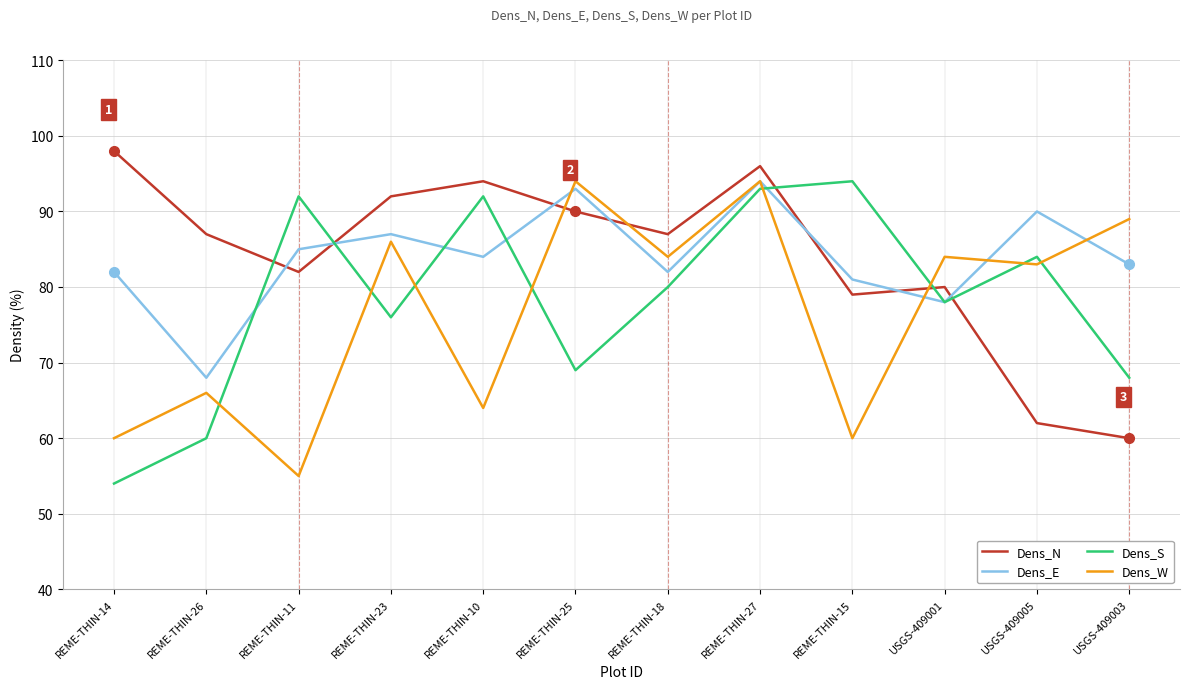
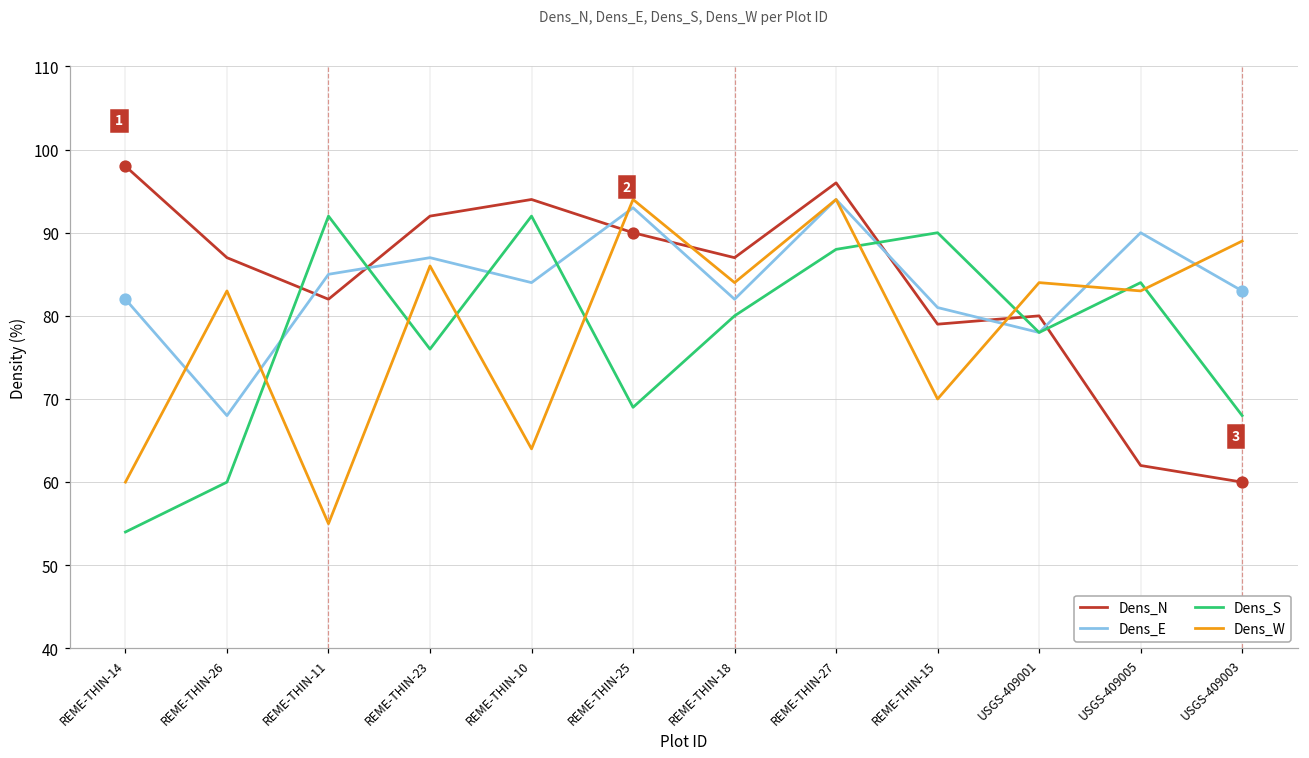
  {
    "Dens_S": {
      "REME-THIN-14": 54,
      "REME-THIN-26": 60,
      "REME-THIN-11": 92,
      "REME-THIN-23": 76,
      "REME-THIN-10": 92,
      "REME-THIN-25": 69,
      "REME-THIN-18": 80,
-     "REME-THIN-27": 93,
-     "REME-THIN-15": 94,
+     "REME-THIN-27": 88,
+     "REME-THIN-15": 90,
      "USGS-409005": 84
    },
    "Dens_W": {
      "REME-THIN-14": 60,
-     "REME-THIN-26": 66,
+     "REME-THIN-26": 83,
      "REME-THIN-11": 55,
      "REME-THIN-23": 86,
      "REME-THIN-10": 64,
      "REME-THIN-18": 84,
-     "REME-THIN-15": 60,
+     "REME-THIN-15": 70,
      "USGS-409001": 84,
      "USGS-409005": 83,
      "USGS-409003": 89
    }
  }
